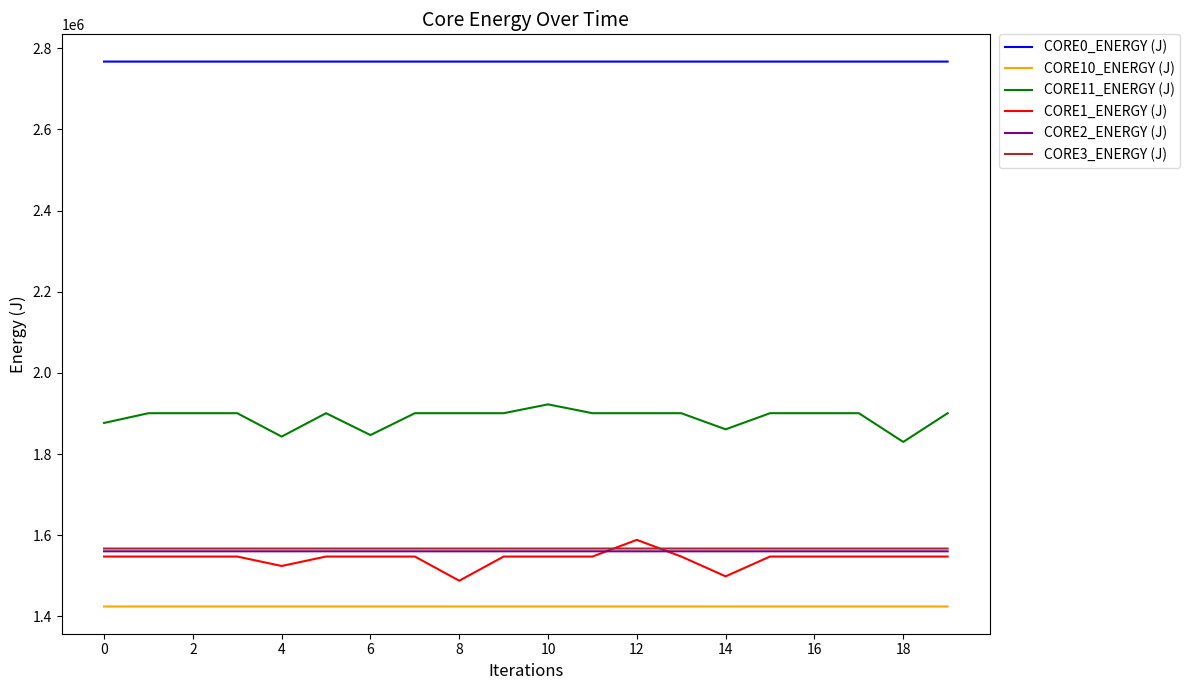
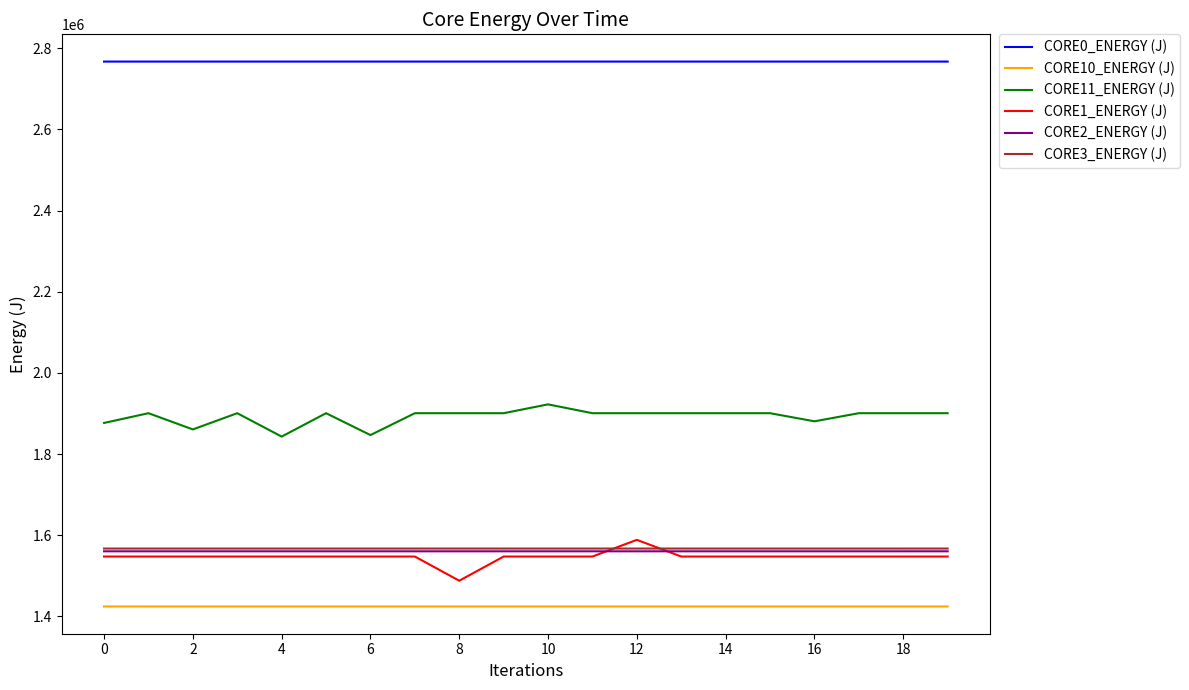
  {
    "CORE0_ENERGY (J)": {
      "0": 2770000,
      "2": 2770000,
      "4": 2770000,
      "6": 2770000,
      "8": 2770000,
      "10": 2770000,
      "12": 2770000,
      "14": 2770000,
      "16": 2770000,
      "18": 2770000
    },
    "CORE10_ENERGY (J)": {
      "0": 1420000,
      "2": 1420000,
      "4": 1420000,
      "6": 1420000,
      "8": 1420000,
      "10": 1420000,
      "12": 1420000,
      "14": 1420000,
      "16": 1420000,
      "18": 1420000
    },
    "CORE11_ENERGY (J)": {
      "0": 1880000,
-     "2": 1900000,
+     "2": 1860000,
      "4": 1840000,
      "6": 1850000,
      "8": 1900000,
      "10": 1920000,
      "12": 1900000,
-     "14": 1860000,
-     "16": 1900000,
-     "18": 1830000
+     "14": 1900000,
+     "16": 1880000,
+     "18": 1900000
    },
    "CORE1_ENERGY (J)": {
      "0": 1550000,
      "2": 1550000,
-     "4": 1520000,
+     "4": 1550000,
      "6": 1550000,
      "8": 1490000,
      "10": 1550000,
      "12": 1590000,
-     "14": 1500000,
+     "14": 1550000,
      "16": 1550000,
      "18": 1550000
    },
    "CORE2_ENERGY (J)": {
      "0": 1560000,
      "2": 1560000,
      "4": 1560000,
      "6": 1560000,
      "8": 1560000,
      "10": 1560000,
      "12": 1560000,
      "14": 1560000,
      "16": 1560000,
      "18": 1560000
    },
    "CORE3_ENERGY (J)": {
      "0": 1570000,
      "2": 1570000,
      "4": 1570000,
      "6": 1570000,
      "8": 1570000,
      "10": 1570000,
      "12": 1570000,
      "14": 1570000,
      "16": 1570000,
      "18": 1570000
    }
  }
